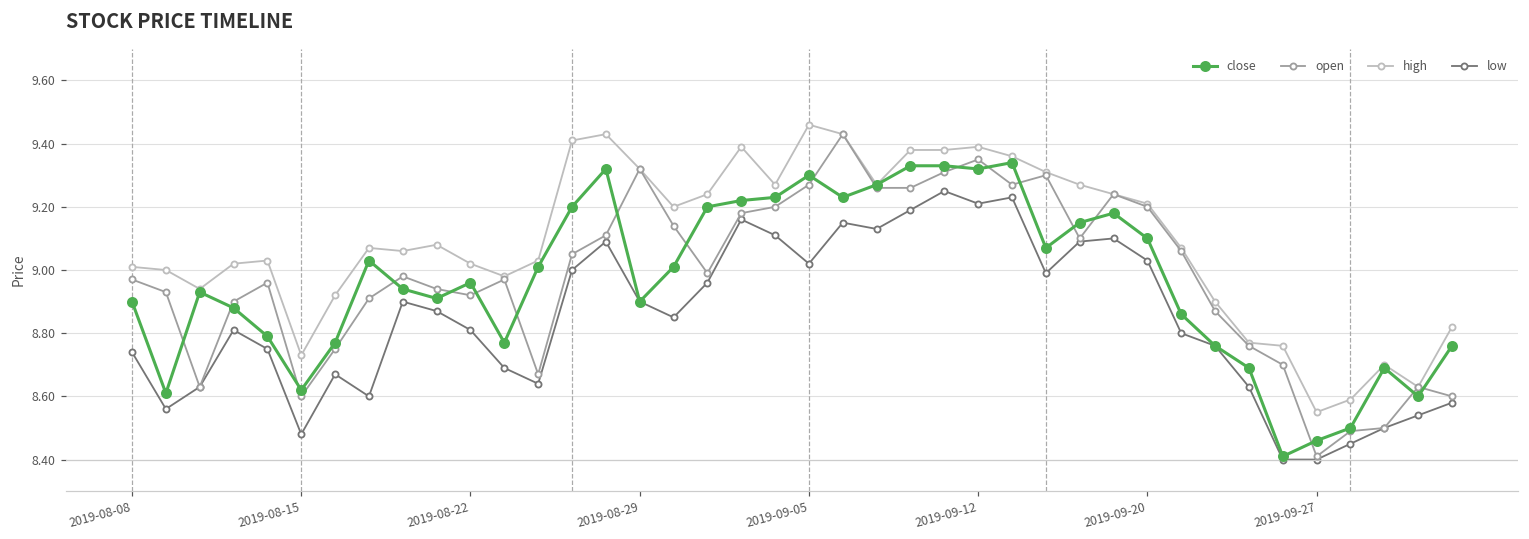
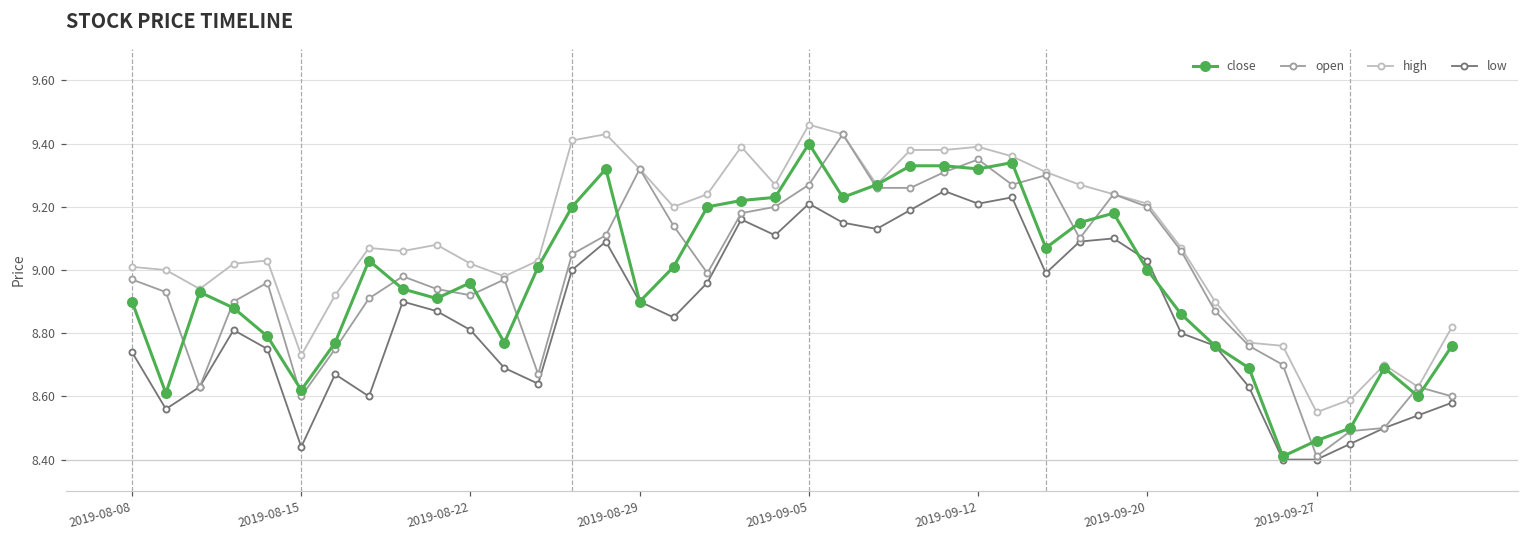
  {
    "close": {
      "2019-08-08": 8.9,
      "2019-08-15": 8.62,
      "2019-08-22": 8.96,
-     "2019-09-05": 9.3,
+     "2019-09-05": 9.4,
      "2019-09-12": 9.32,
-     "2019-09-20": 9.1,
+     "2019-09-20": 9.0,
      "2019-09-27": 8.46
    },
    "low": {
      "2019-08-08": 8.74,
-     "2019-08-15": 8.48,
+     "2019-08-15": 8.44,
      "2019-08-22": 8.81,
-     "2019-09-05": 9.02,
+     "2019-09-05": 9.21,
      "2019-09-12": 9.21,
      "2019-09-20": 9.03,
      "2019-09-27": 8.40
    }
  }
